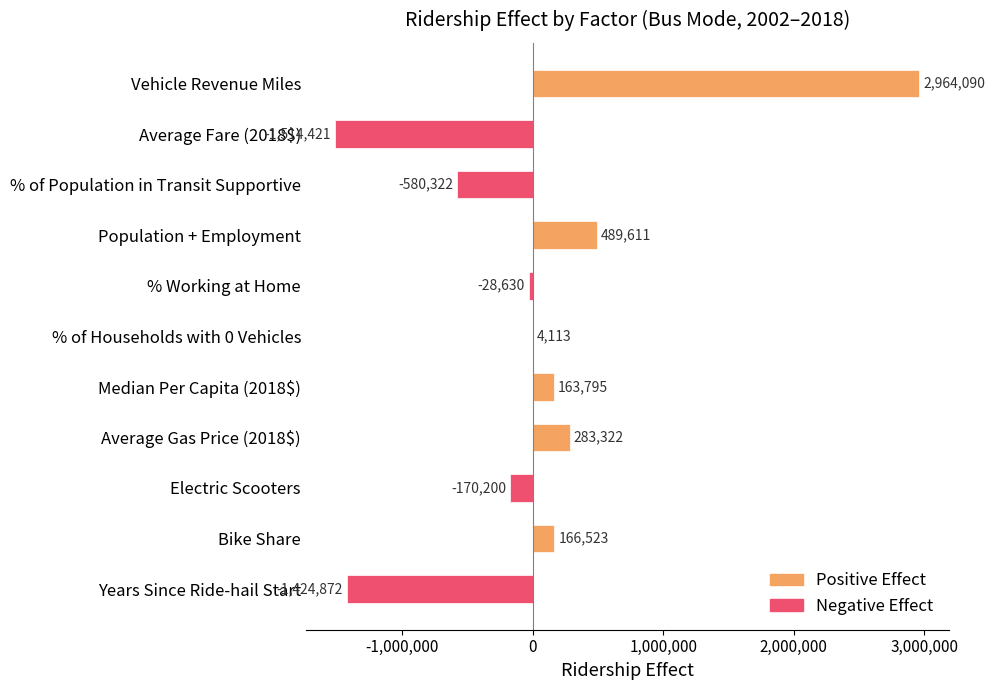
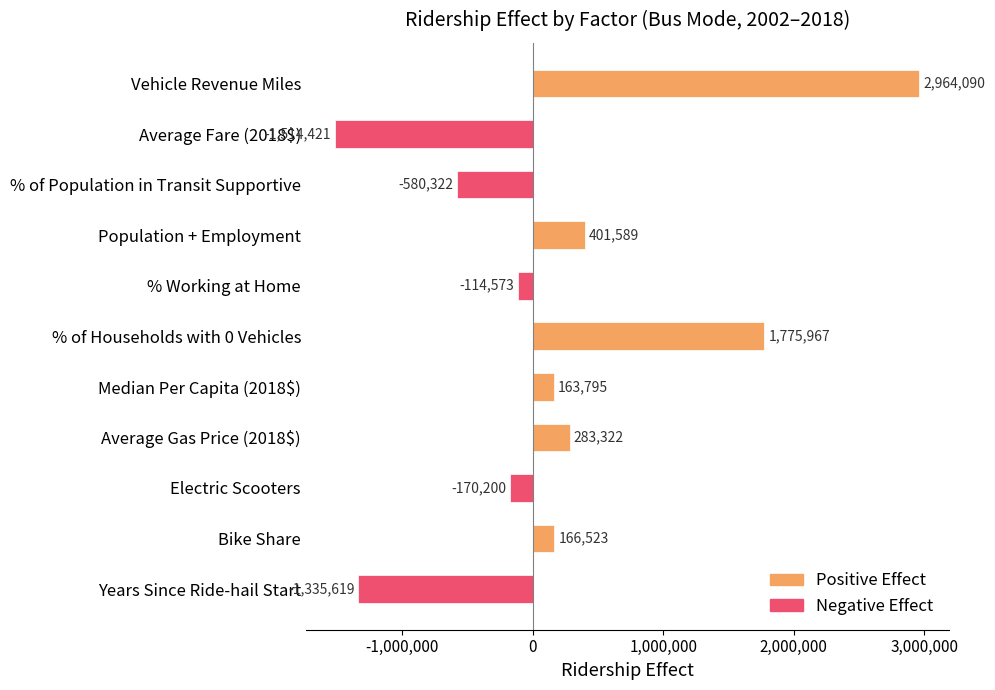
  {
    "Vehicle Revenue Miles": "2,964,090",
    "Average Fare (2018$)": "-1,514,421",
    "% of Population in Transit Supportive": "-580,322",
-   "Population + Employment": "489,611",
-   "% Working at Home": "-28,630",
-   "% of Households with 0 Vehicles": "4,113",
+   "Population + Employment": "401,589",
+   "% Working at Home": "-114,573",
+   "% of Households with 0 Vehicles": "1,775,967",
    "Median Per Capita (2018$)": "163,795",
    "Average Gas Price (2018$)": "283,322",
    "Electric Scooters": "-170,200",
    "Bike Share": "166,523",
-   "Years Since Ride-hail Start": "-1,424,872"
+   "Years Since Ride-hail Start": "-1,335,619"
  }
